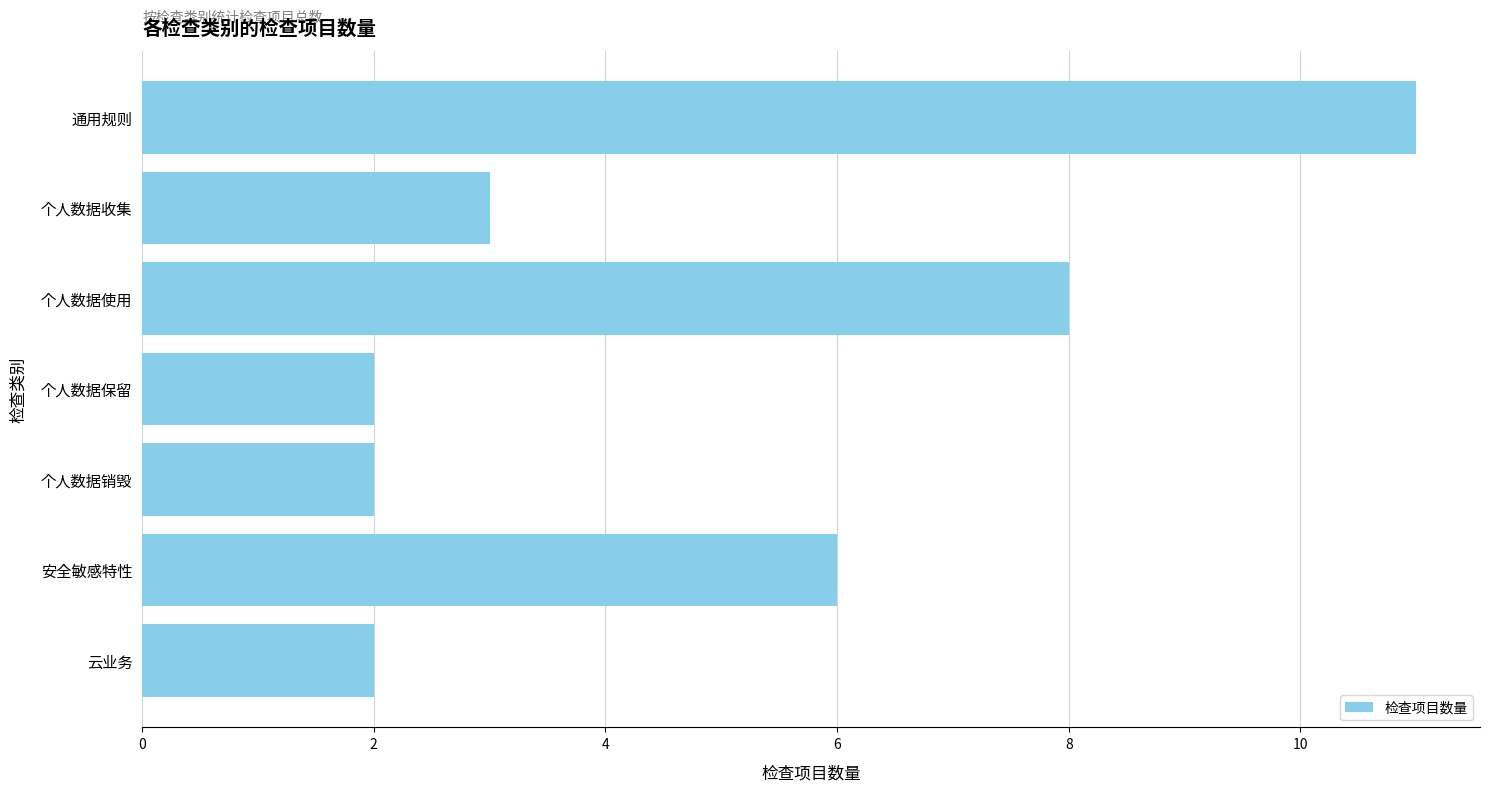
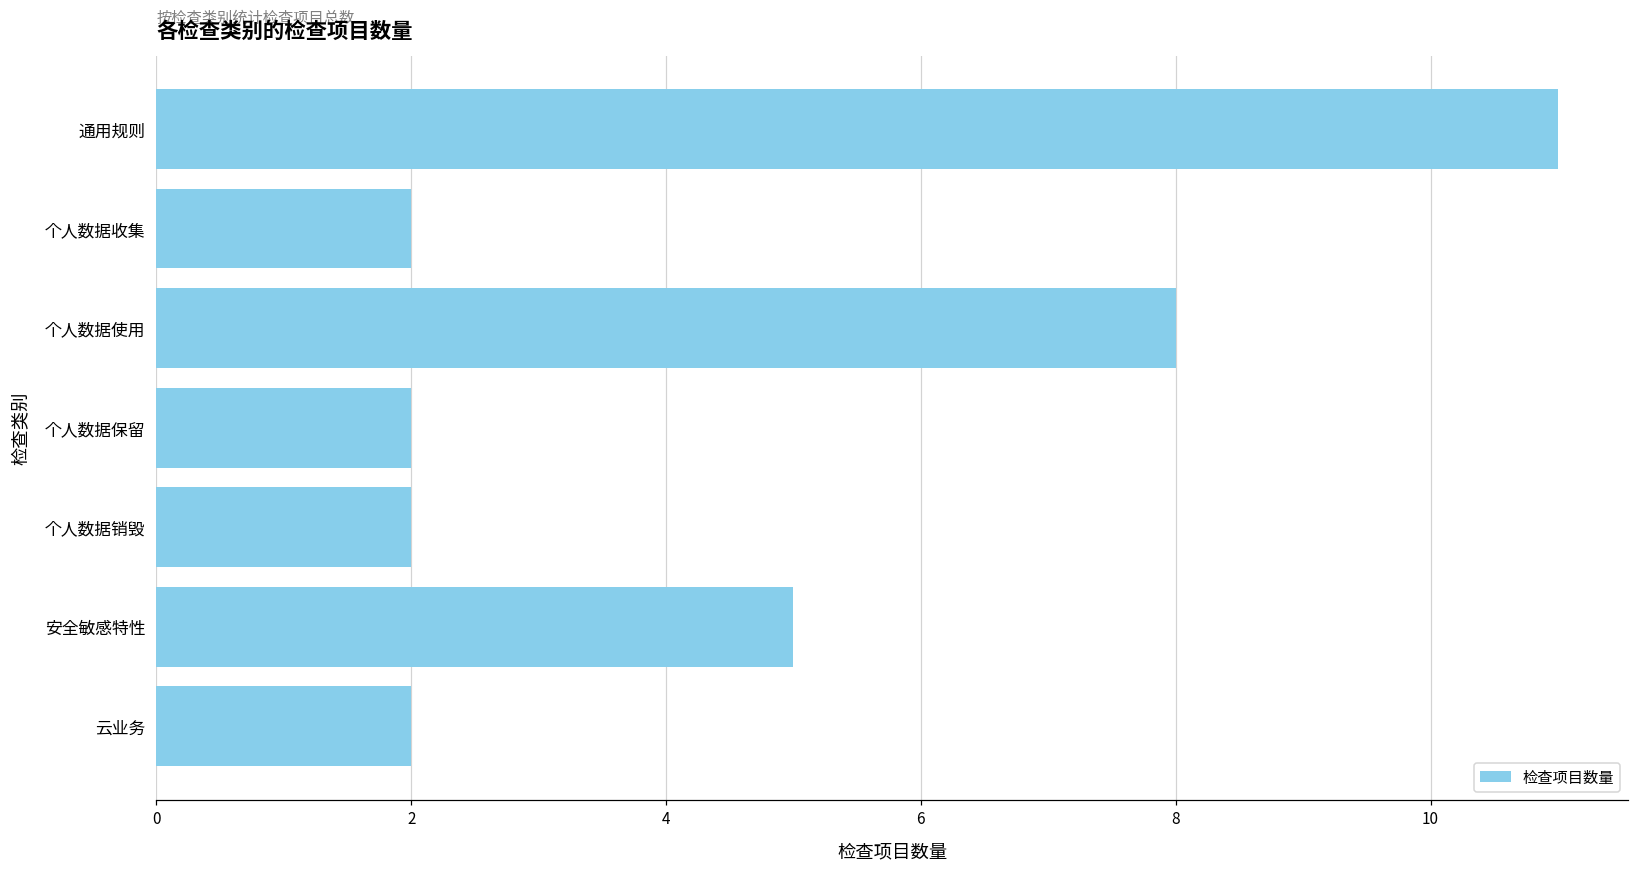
  {
    "通用规则": 11,
-   "个人数据收集": 3,
+   "个人数据收集": 2,
    "个人数据使用": 8,
    "个人数据保留": 2,
    "个人数据销毁": 2,
-   "安全敏感特性": 6,
+   "安全敏感特性": 5,
    "云业务": 2
  }
